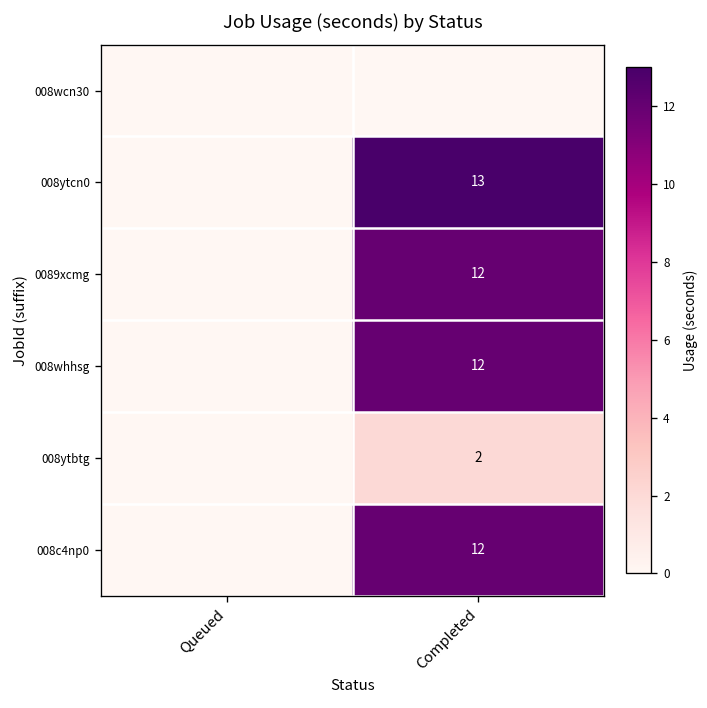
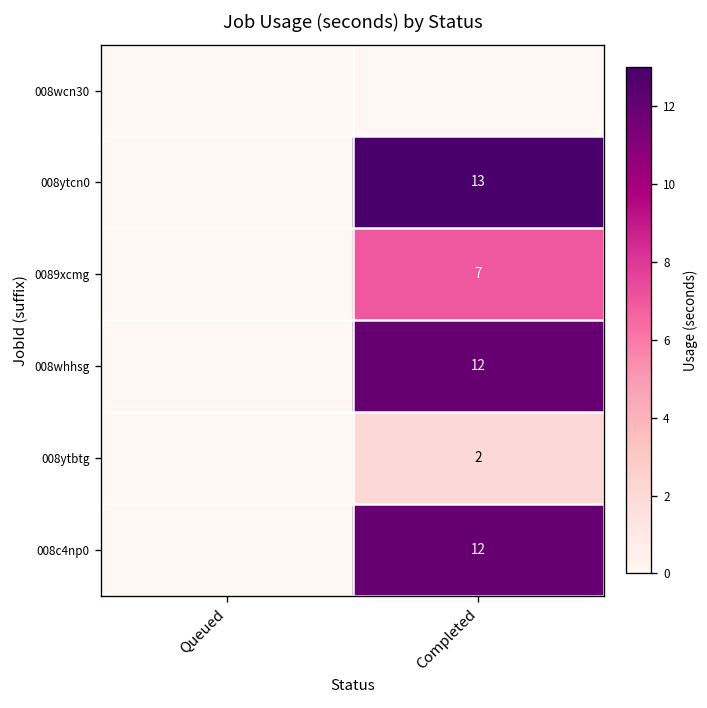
  {
    "008ytcn0": {
      "Completed": 13
    },
    "0089xcmg": {
-     "Completed": 12
+     "Completed": 7
    },
    "008whhsg": {
      "Completed": 12
    },
    "008ytbtg": {
      "Completed": 2
    },
    "008c4np0": {
      "Completed": 12
    }
  }
